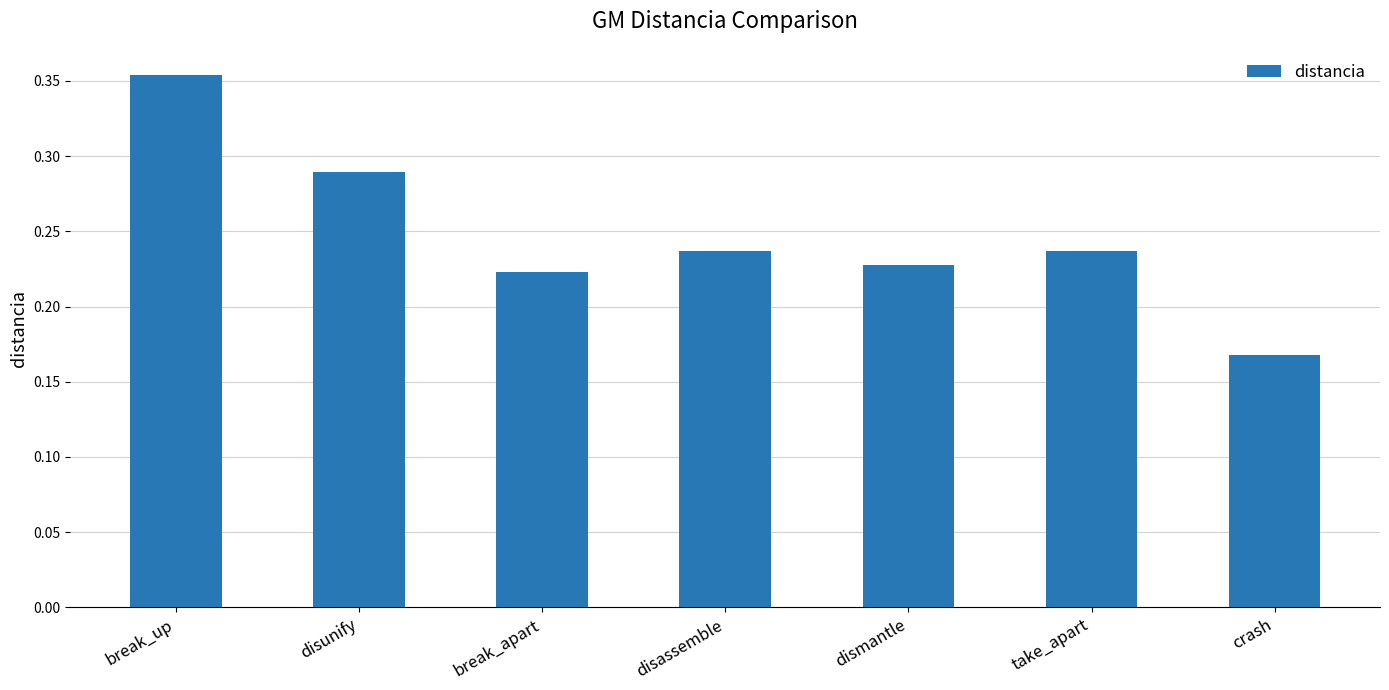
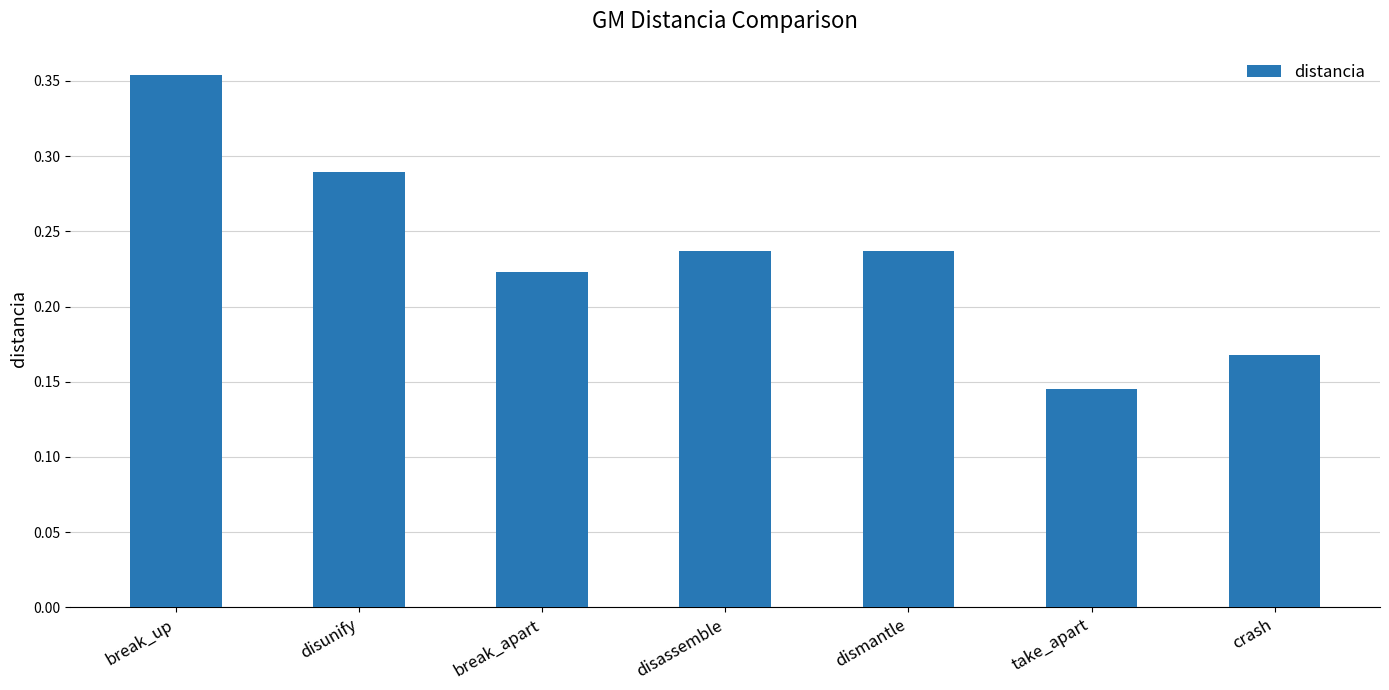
  {
    "break_up": 0.354,
    "disunify": 0.289,
    "break_apart": 0.223,
    "disassemble": 0.237,
-   "dismantle": 0.228,
-   "take_apart": 0.237,
+   "dismantle": 0.237,
+   "take_apart": 0.145,
    "crash": 0.168
  }
